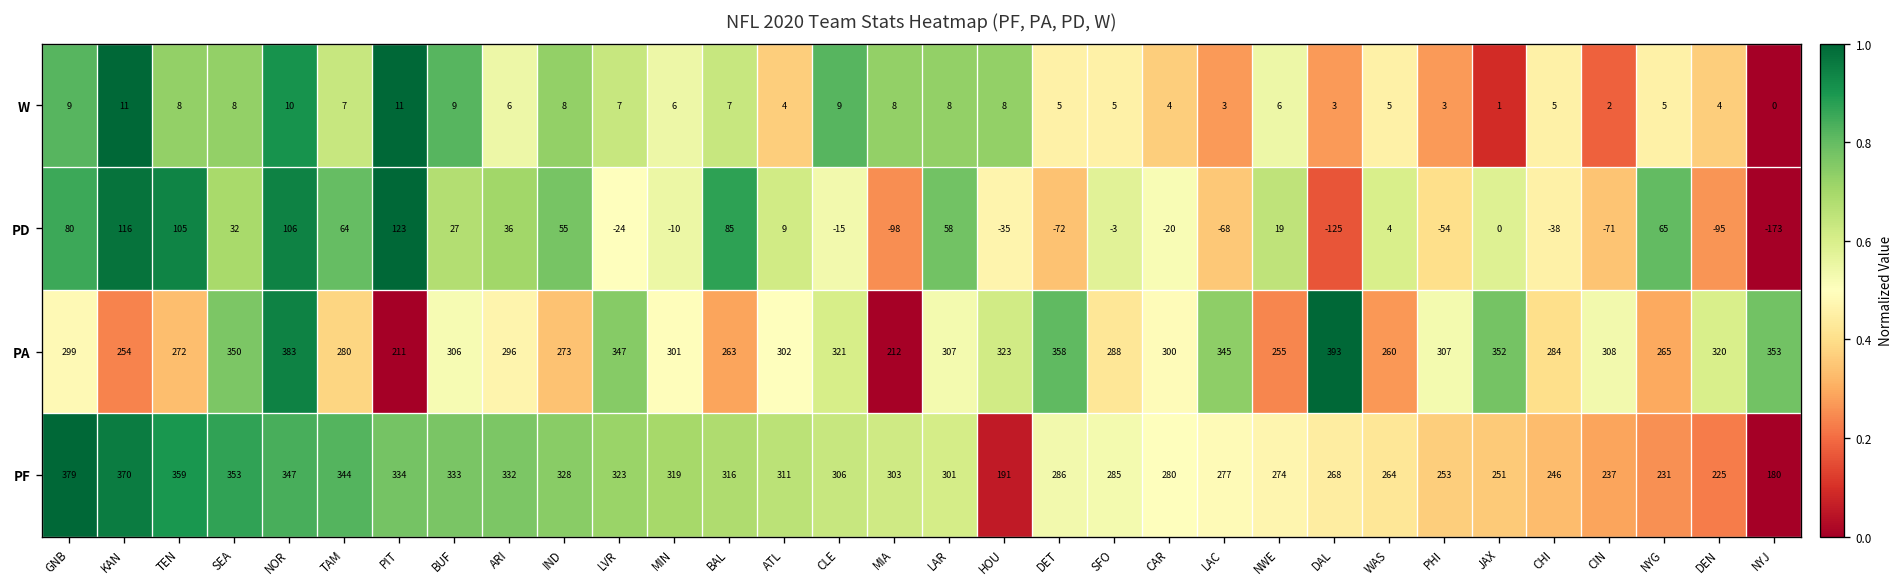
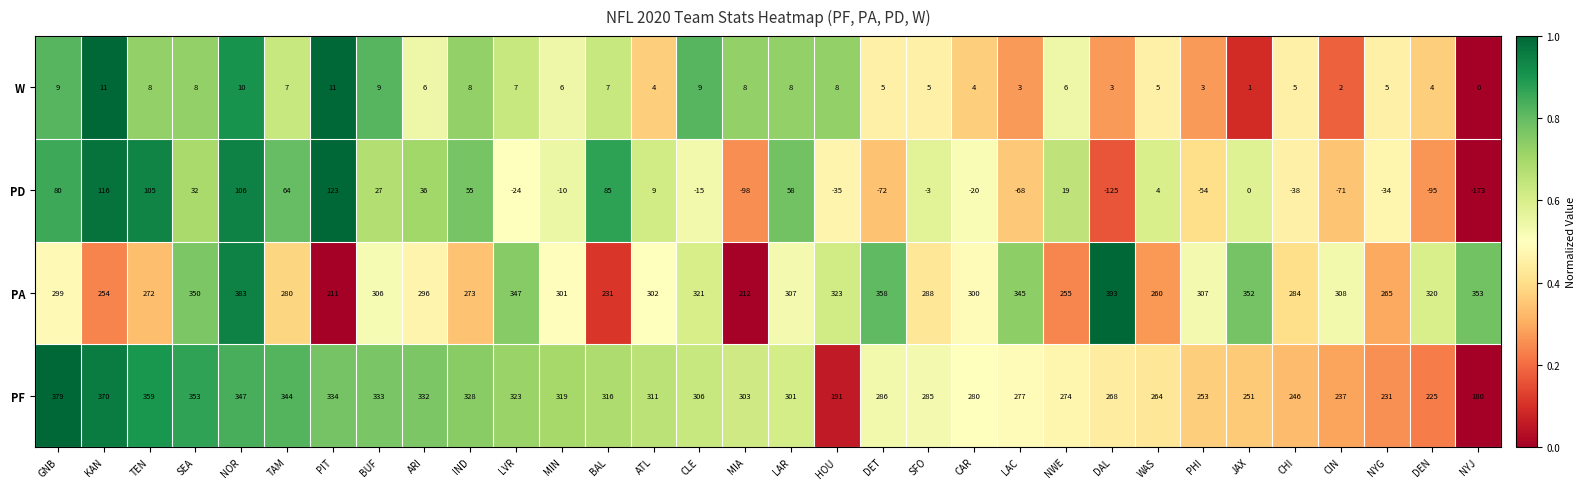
  {
    "W": {
      "GNB": 9,
      "KAN": 11,
      "TEN": 8,
      "SEA": 8,
      "NOR": 10,
      "TAM": 7,
      "PIT": 11,
      "BUF": 9,
      "ARI": 6,
      "IND": 8,
      "LVR": 7,
      "MIN": 6,
      "BAL": 7,
      "ATL": 4,
      "CLE": 9,
      "MIA": 8,
      "LAR": 8,
      "HOU": 8,
      "DET": 5,
      "SFO": 5,
      "CAR": 4,
      "LAC": 3,
      "NWE": 6,
      "DAL": 3,
      "WAS": 5,
      "PHI": 3,
      "JAX": 1,
      "CHI": 5,
      "CIN": 2,
      "NYG": 5,
      "DEN": 4,
      "NYJ": 0
    },
    "PD": {
      "GNB": 80,
      "KAN": 116,
      "TEN": 105,
      "SEA": 32,
      "NOR": 106,
      "TAM": 64,
      "PIT": 123,
      "BUF": 27,
      "ARI": 36,
      "IND": 55,
      "LVR": -24,
      "MIN": -10,
      "BAL": 85,
      "ATL": 9,
      "CLE": -15,
      "MIA": -98,
      "LAR": 58,
      "HOU": -35,
      "DET": -72,
      "SFO": -3,
      "CAR": -20,
      "LAC": -68,
      "NWE": 19,
      "DAL": -125,
      "WAS": 4,
      "PHI": -54,
      "JAX": 0,
      "CHI": -38,
      "CIN": -71,
-     "NYG": 65,
+     "NYG": -34,
      "DEN": -95,
      "NYJ": -173
    },
    "PA": {
      "GNB": 299,
      "KAN": 254,
      "TEN": 272,
      "SEA": 350,
      "NOR": 383,
      "TAM": 280,
      "PIT": 211,
      "BUF": 306,
      "ARI": 296,
      "IND": 273,
      "LVR": 347,
      "MIN": 301,
-     "BAL": 263,
+     "BAL": 231,
      "ATL": 302,
      "CLE": 321,
      "MIA": 212,
      "LAR": 307,
      "HOU": 323,
      "DET": 358,
      "SFO": 288,
      "CAR": 300,
      "LAC": 345,
      "NWE": 255,
      "DAL": 393,
      "WAS": 260,
      "PHI": 307,
      "JAX": 352,
      "CHI": 284,
      "CIN": 308,
      "NYG": 265,
      "DEN": 320,
      "NYJ": 353
    },
    "PF": {
      "GNB": 379,
      "KAN": 370,
      "TEN": 359,
      "SEA": 353,
      "NOR": 347,
      "TAM": 344,
      "PIT": 334,
      "BUF": 333,
      "ARI": 332,
      "IND": 328,
      "LVR": 323,
      "MIN": 319,
      "BAL": 316,
      "ATL": 311,
      "CLE": 306,
      "MIA": 303,
      "LAR": 301,
      "HOU": 191,
      "DET": 286,
      "SFO": 285,
      "CAR": 280,
      "LAC": 277,
      "NWE": 274,
      "DAL": 268,
      "WAS": 264,
      "PHI": 253,
      "JAX": 251,
      "CHI": 246,
      "CIN": 237,
      "NYG": 231,
      "DEN": 225,
      "NYJ": 180
    }
  }
